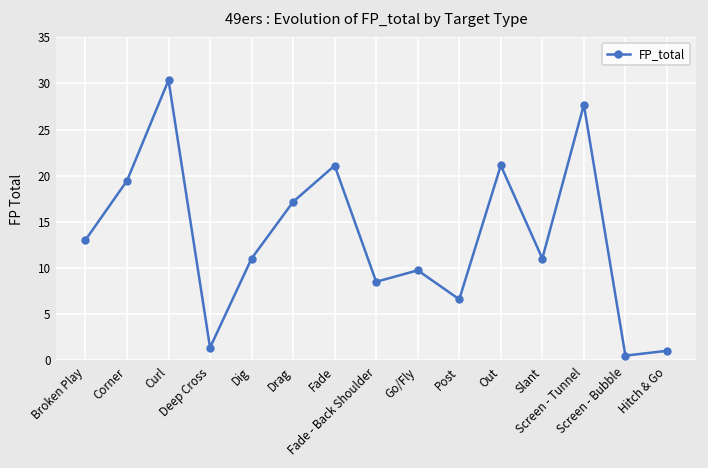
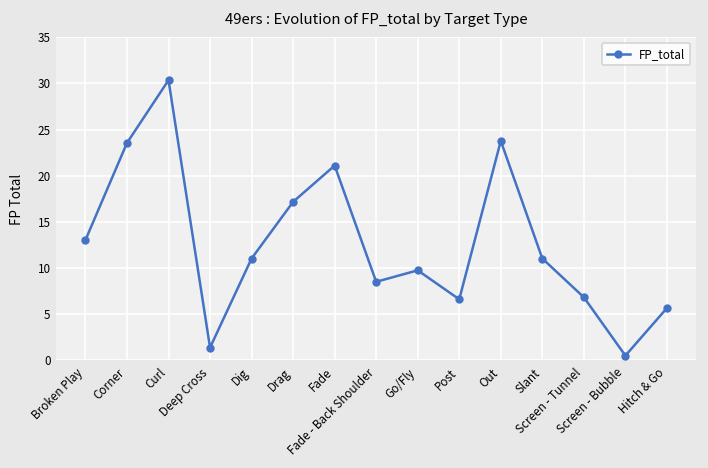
  {
    "Broken Play": 13,
-   "Corner": 19,
+   "Corner": 24,
    "Curl": 30,
    "Deep Cross": 1,
    "Dig": 11,
    "Drag": 17,
    "Fade": 21,
    "Fade - Back Shoulder": 9,
    "Go/Fly": 10,
    "Post": 7,
-   "Out": 21,
+   "Out": 24,
    "Slant": 11,
-   "Screen - Tunnel": 28,
+   "Screen - Tunnel": 7,
    "Screen - Bubble": 1,
-   "Hitch & Go": 1
+   "Hitch & Go": 6
  }
